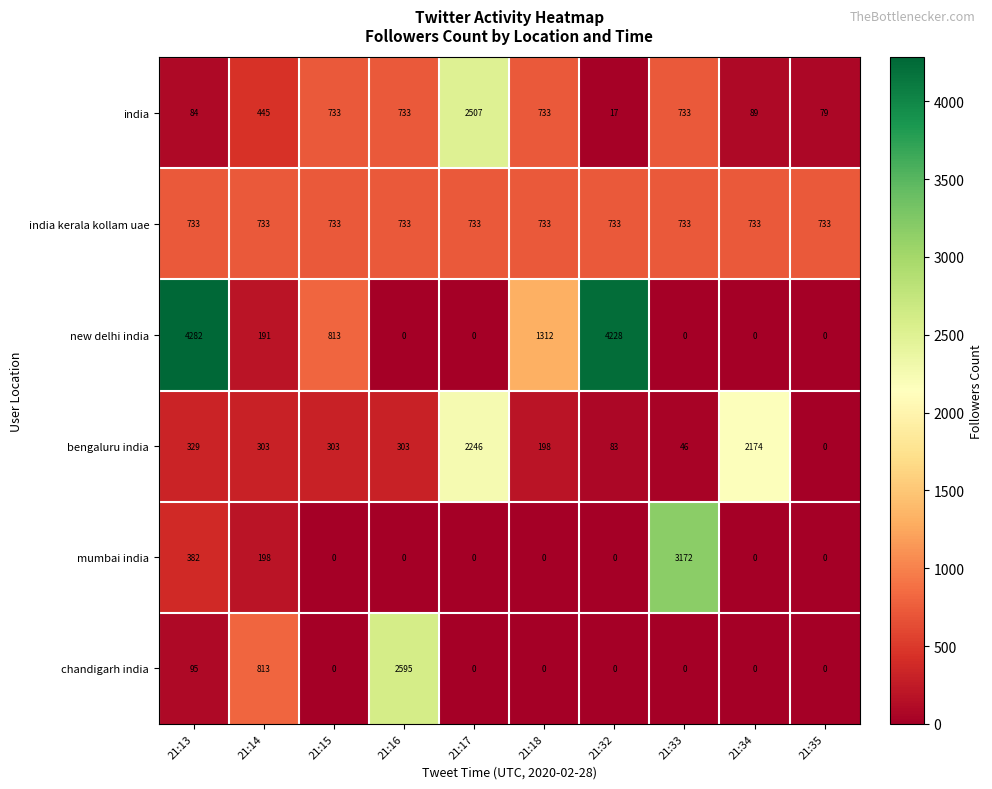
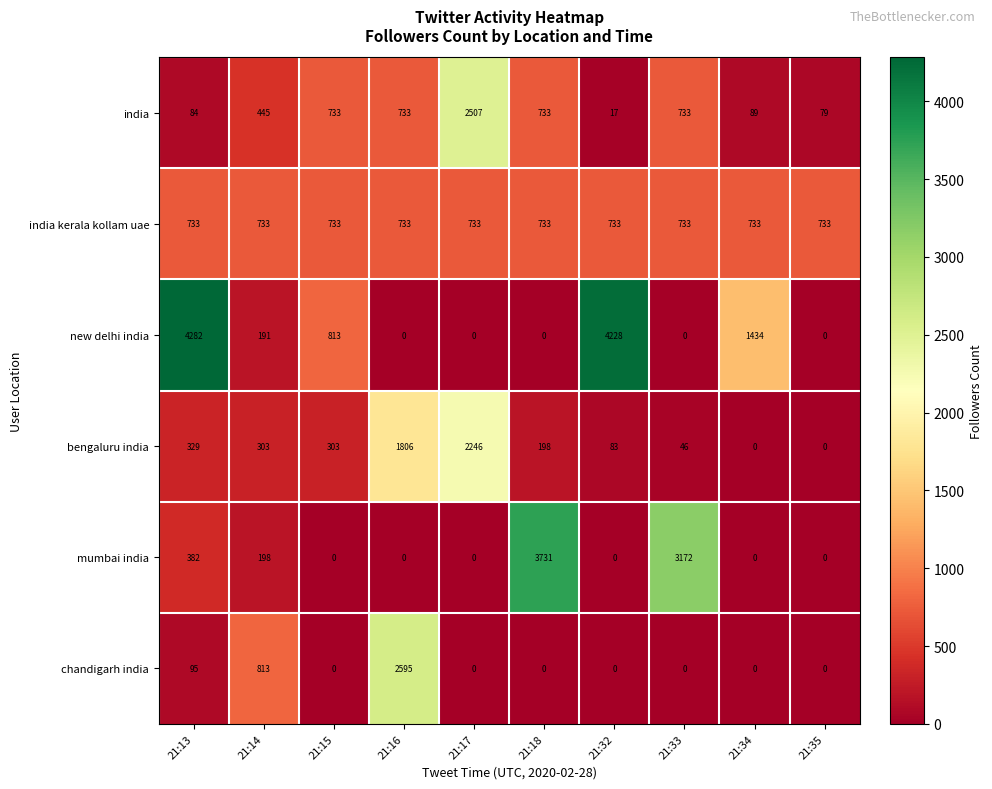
  {
    "india": {
      "21:13": 84,
      "21:14": 445,
      "21:15": 733,
      "21:16": 733,
      "21:17": 2507,
      "21:18": 733,
      "21:32": 17,
      "21:33": 733,
      "21:34": 89,
      "21:35": 79
    },
    "india kerala kollam uae": {
      "21:13": 733,
      "21:14": 733,
      "21:15": 733,
      "21:16": 733,
      "21:17": 733,
      "21:18": 733,
      "21:32": 733,
      "21:33": 733,
      "21:34": 733,
      "21:35": 733
    },
    "new delhi india": {
      "21:13": 4282,
      "21:14": 191,
      "21:15": 813,
      "21:16": 0,
      "21:17": 0,
-     "21:18": 1312,
+     "21:18": 0,
      "21:32": 4228,
      "21:33": 0,
-     "21:34": 0,
+     "21:34": 1434,
      "21:35": 0
    },
    "bengaluru india": {
      "21:13": 329,
      "21:14": 303,
      "21:15": 303,
-     "21:16": 303,
+     "21:16": 1806,
      "21:17": 2246,
      "21:18": 198,
      "21:32": 83,
      "21:33": 46,
-     "21:34": 2174,
+     "21:34": 0,
      "21:35": 0
    },
    "mumbai india": {
      "21:13": 382,
      "21:14": 198,
      "21:15": 0,
      "21:16": 0,
      "21:17": 0,
-     "21:18": 0,
+     "21:18": 3731,
      "21:32": 0,
      "21:33": 3172,
      "21:34": 0,
      "21:35": 0
    },
    "chandigarh india": {
      "21:13": 95,
      "21:14": 813,
      "21:15": 0,
      "21:16": 2595,
      "21:17": 0,
      "21:18": 0,
      "21:32": 0,
      "21:33": 0,
      "21:34": 0,
      "21:35": 0
    }
  }
